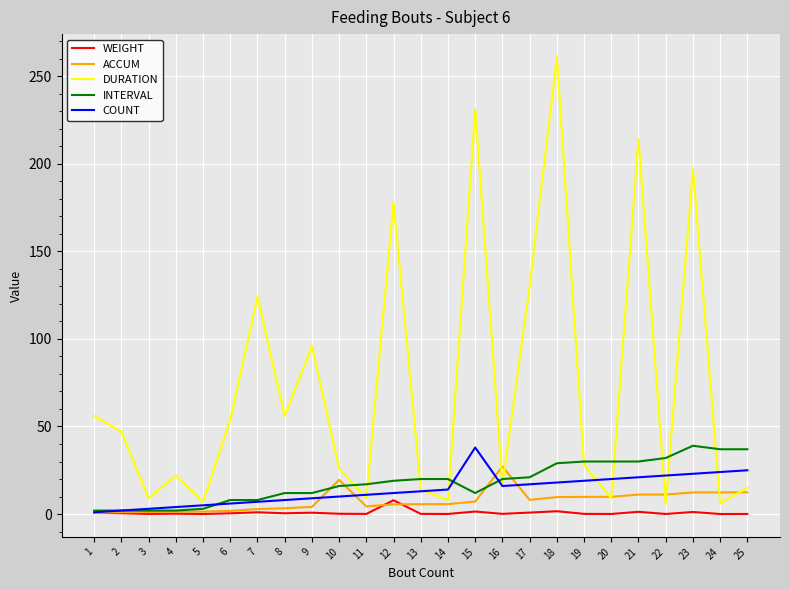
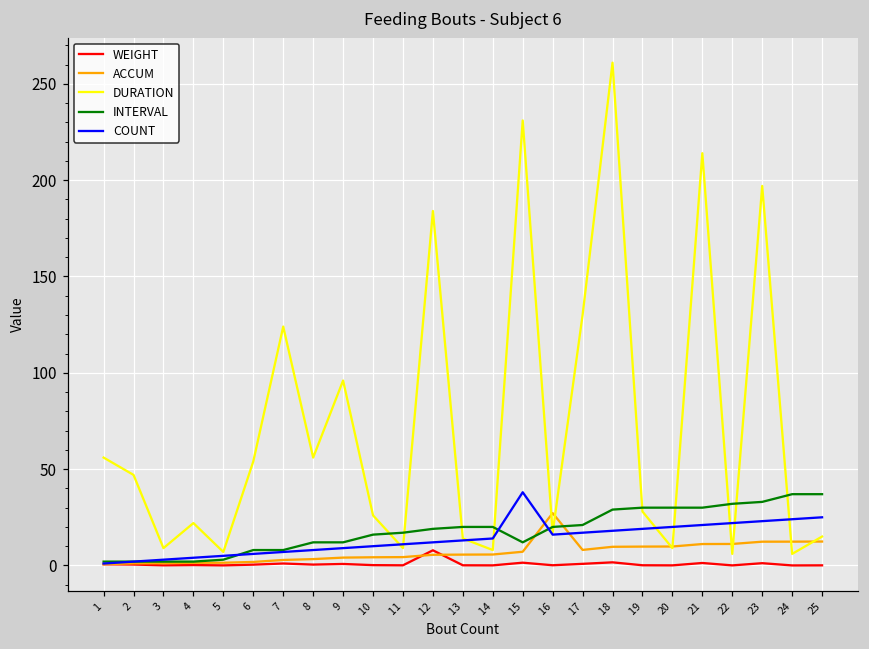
  {
    "WEIGHT": {
      "7": 1,
      "8": 0,
      "9": 1,
      "10": 0,
      "11": 0,
      "12": 8,
      "13": 0,
      "14": 0,
      "15": 1,
      "16": 0,
      "17": 1,
      "18": 2,
      "19": 0,
      "20": 0,
      "21": 1,
      "22": 0,
      "23": 1,
      "24": 0,
      "25": 0
    },
    "ACCUM": {
      "7": 3,
      "8": 3,
      "9": 4,
-     "10": 20,
+     "10": 4,
      "11": 4,
      "12": 6,
      "13": 6,
      "14": 6,
      "15": 7,
      "16": 27,
      "17": 8,
      "18": 10,
      "19": 10,
      "21": 11,
      "22": 11,
      "23": 12,
      "24": 12,
      "25": 12
    },
    "DURATION": {
      "1": 56,
      "2": 47,
      "3": 9,
      "4": 22,
      "5": 7,
      "6": 54,
      "7": 124,
      "8": 56,
      "9": 96,
      "10": 26,
      "11": 9,
-     "12": 178,
+     "12": 184,
      "14": 8,
      "15": 231,
      "17": 130,
      "18": 261,
      "19": 28,
      "21": 214,
      "22": 6,
      "23": 197,
      "24": 6,
      "25": 15
    },
    "INTERVAL": {
      "5": 3,
      "6": 8,
      "8": 12,
      "9": 12,
      "10": 16,
      "11": 17,
      "12": 19,
      "13": 20,
      "14": 20,
      "15": 12,
      "16": 20,
      "17": 21,
      "18": 29,
      "19": 30,
      "20": 30,
      "21": 30,
      "22": 32,
-     "23": 39,
+     "23": 33,
      "24": 37,
      "25": 37
    },
    "COUNT": {
      "4": 4,
      "5": 5,
      "6": 6,
      "8": 8,
      "9": 9,
      "10": 10,
      "11": 11,
      "12": 12,
      "14": 14,
      "15": 38,
      "17": 17,
      "18": 18,
      "19": 19,
      "20": 20,
      "21": 21,
      "22": 22,
      "23": 23,
      "24": 24,
      "25": 25
    }
  }
